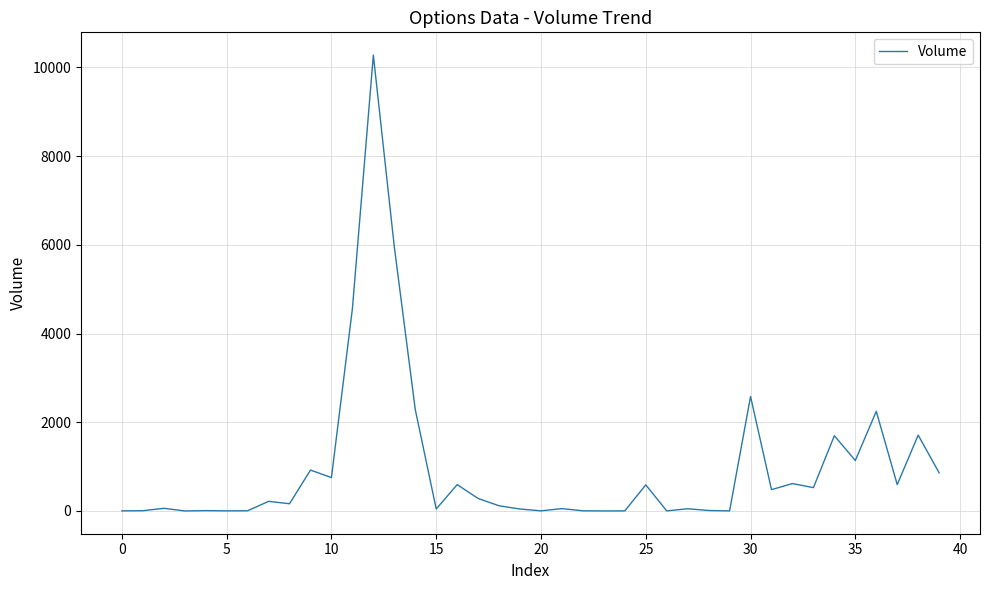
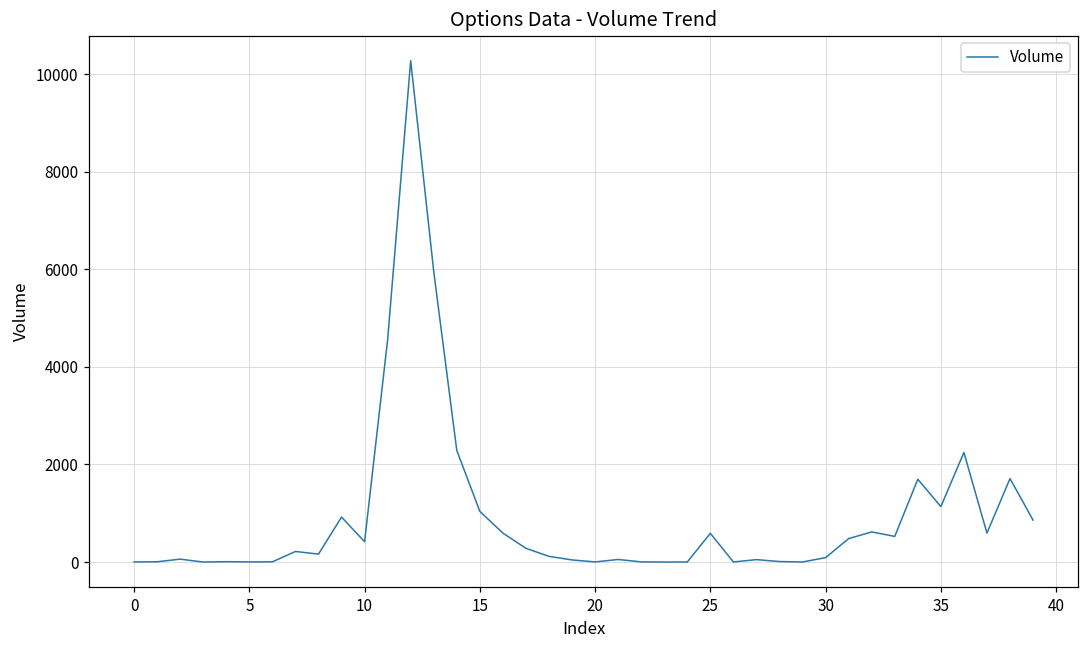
  {
    "0": 0,
    "5": 0,
-   "10": 800,
-   "15": 0,
+   "10": 400,
+   "15": 1000,
    "20": 0,
    "25": 600,
-   "30": 2600,
+   "30": 100,
    "35": 1100
  }
